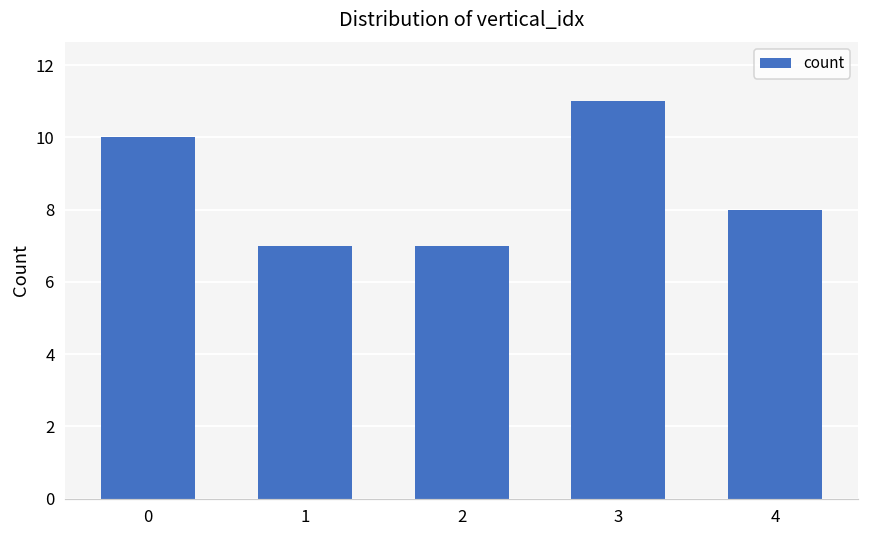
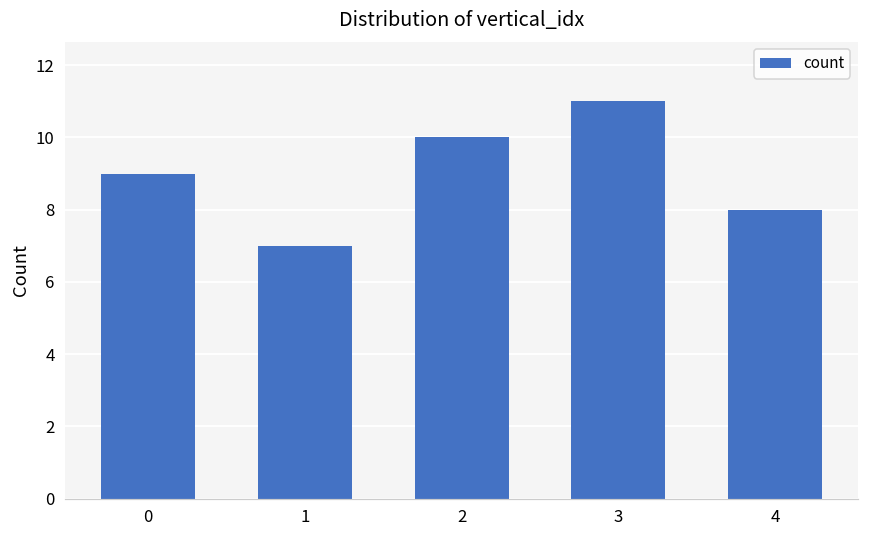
  {
-   "0": 10,
+   "0": 9,
    "1": 7,
-   "2": 7,
+   "2": 10,
    "3": 11,
    "4": 8
  }
